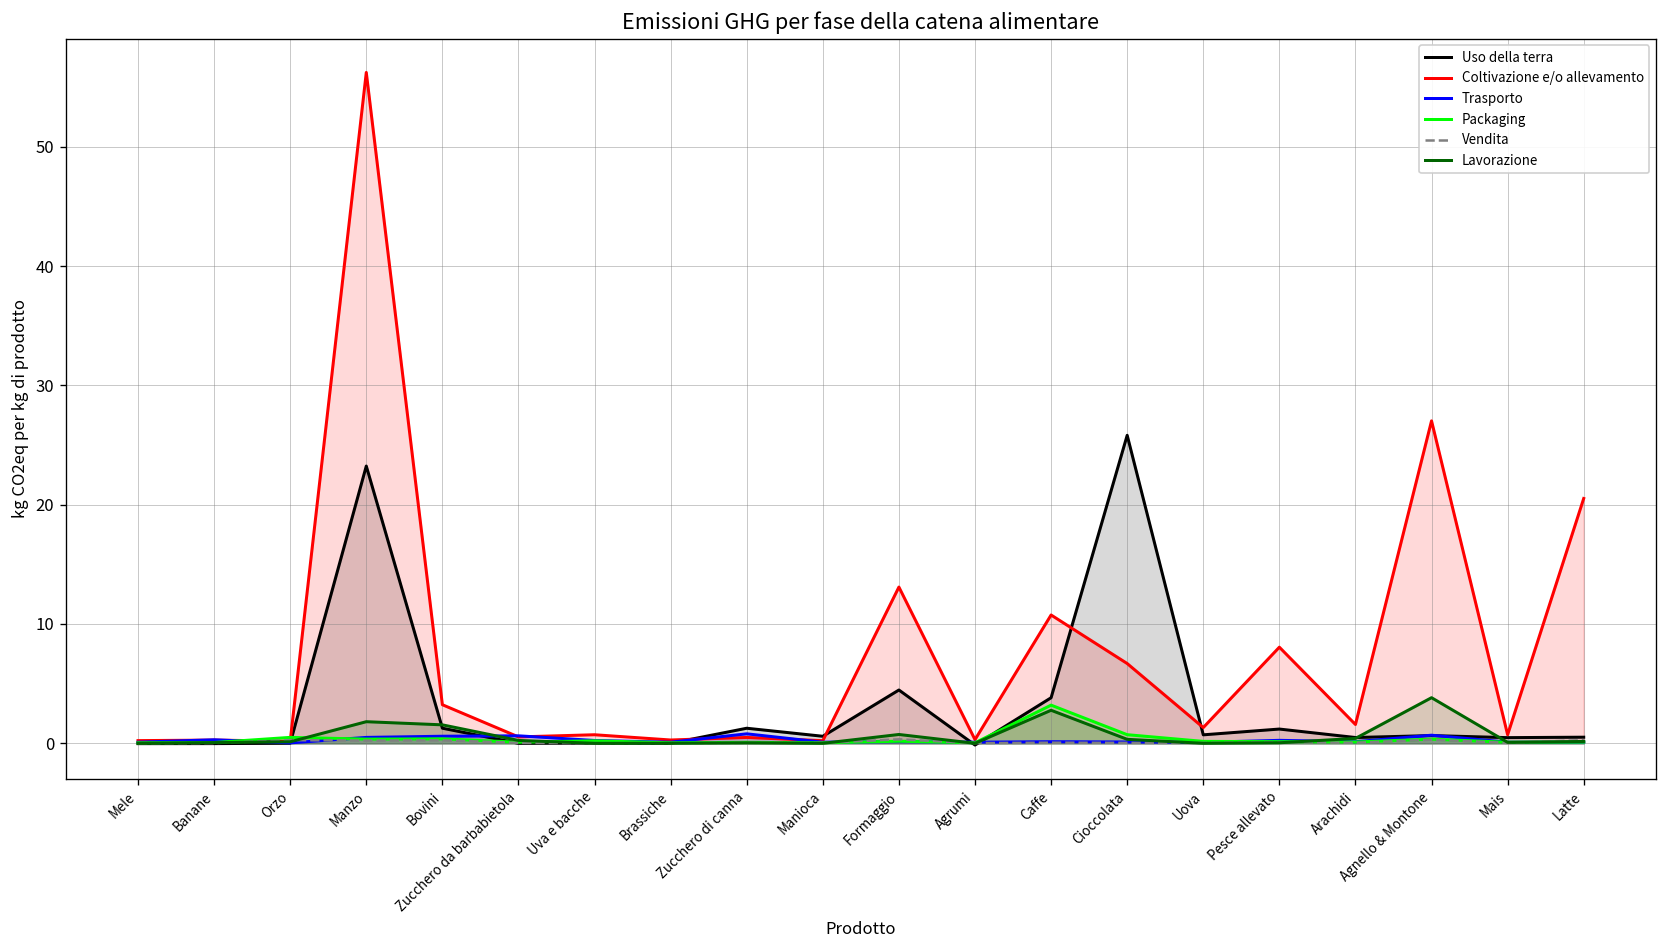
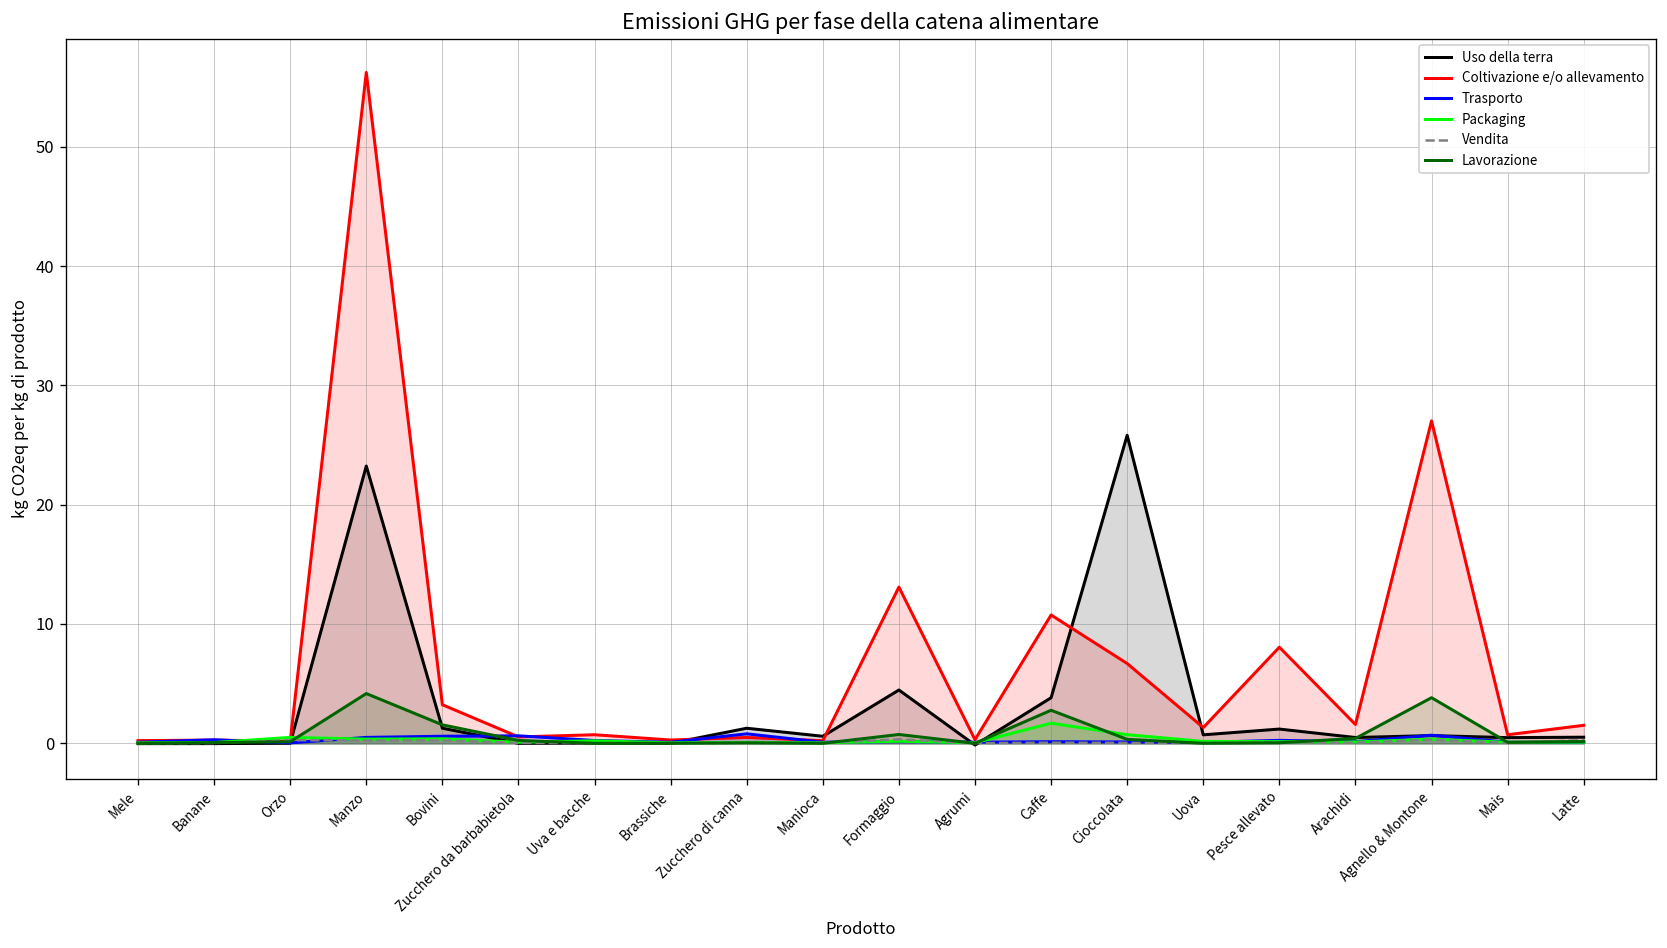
  {
    "Coltivazione e/o allevamento": {
      "Manzo": 56,
      "Bovini": 3,
      "Uva e bacche": 1,
      "Zucchero di canna": 0,
      "Formaggio": 13,
      "Caffe": 11,
      "Cioccolata": 7,
      "Uova": 1,
      "Pesce allevato": 8,
      "Arachidi": 2,
      "Agnello & Montone": 27,
-     "Latte": 21
+     "Latte": 2
    },
    "Trasporto": {
      "Zucchero di canna": 1
    },
    "Packaging": {
-     "Caffe": 3,
+     "Caffe": 2,
      "Cioccolata": 1
    },
    "Lavorazione": {
-     "Manzo": 2,
+     "Manzo": 4,
      "Bovini": 2,
      "Formaggio": 1,
      "Caffe": 3,
      "Agnello & Montone": 4
    }
  }
